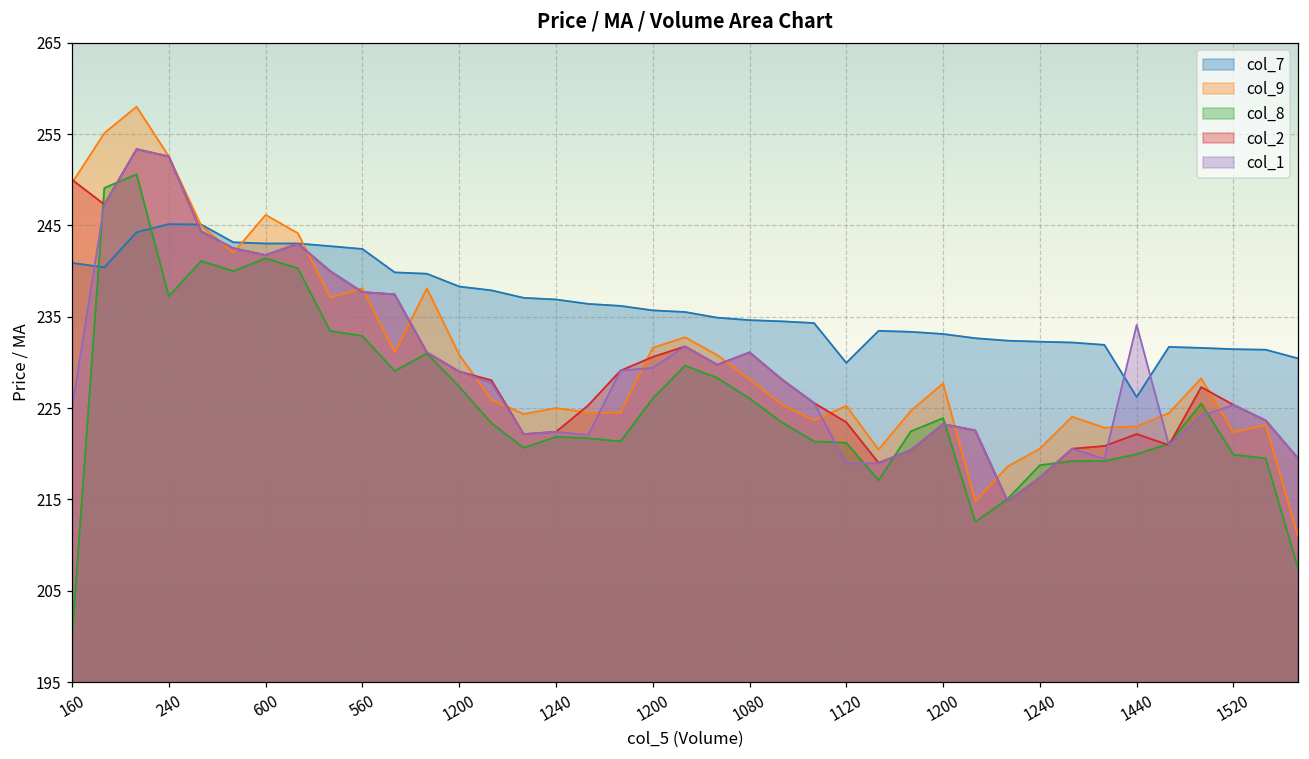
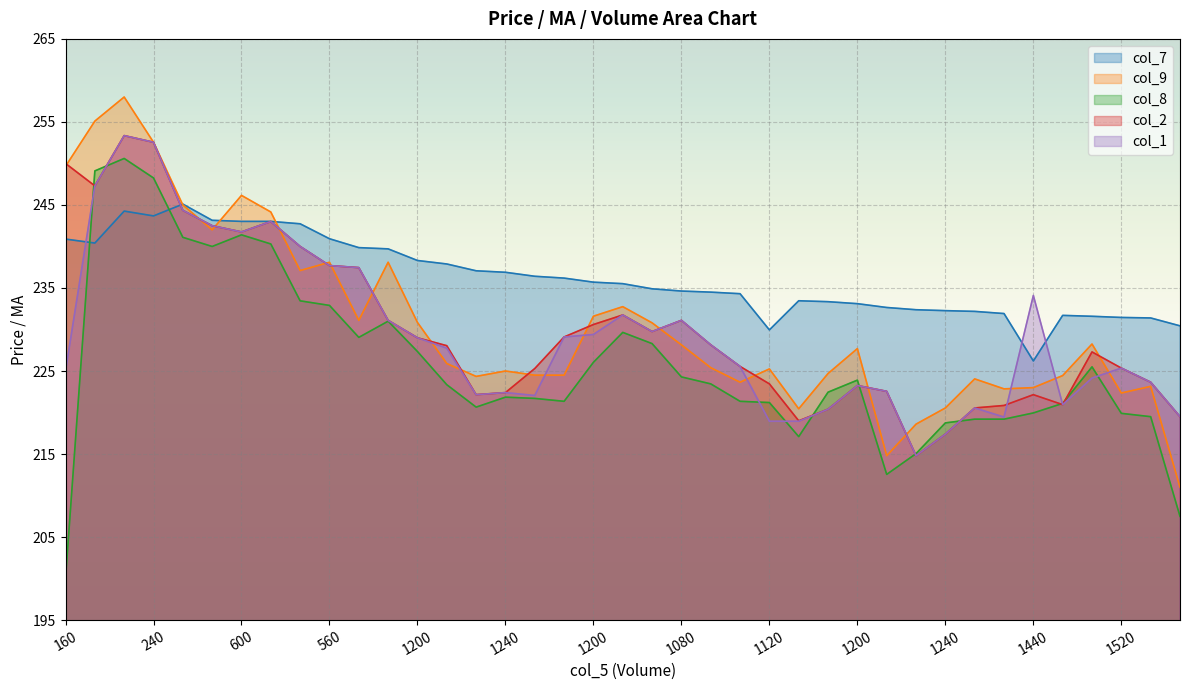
  {
    "col_7": {
      "160": 241,
-     "240": 245,
+     "240": 244,
      "600": 243,
-     "560": 242,
+     "560": 241,
      "1080": 235,
      "1120": 230,
      "1440": 226,
      "1520": 231
    },
    "col_8": {
      "160": 200,
-     "240": 237,
+     "240": 248,
      "600": 241,
      "560": 233,
-     "1080": 226,
+     "1080": 224,
      "1120": 221,
      "1440": 220,
      "1520": 220
    },
    "col_1": {
      "160": 225,
      "1120": 219,
      "1440": 234
    }
  }
